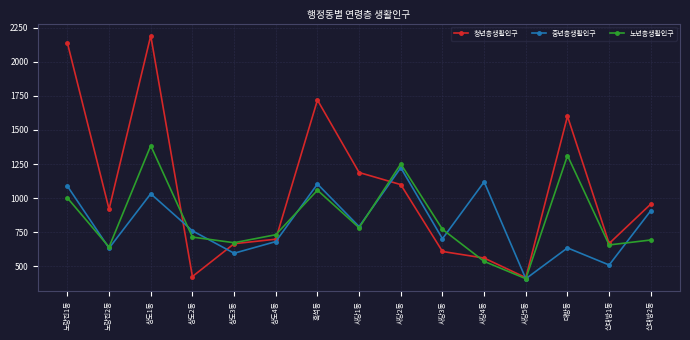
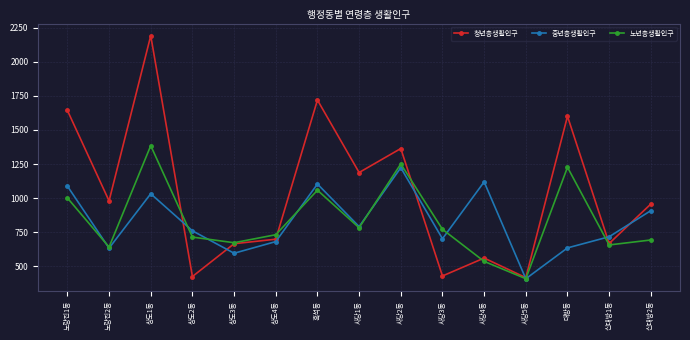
  {
    "청년층생활인구": {
-     "노량진1동": 2140,
-     "노량진2동": 920,
+     "노량진1동": 1640,
+     "노량진2동": 980,
      "상도1동": 2190,
      "상도2동": 420,
      "흑석동": 1720,
      "사당1동": 1190,
-     "사당2동": 1100,
-     "사당3동": 610,
+     "사당2동": 1360,
+     "사당3동": 430,
      "사당4동": 560,
      "대방동": 1600,
      "신대방2동": 960
    },
    "중년층생활인구": {
      "노량진1동": 1090,
      "상도1동": 1030,
      "상도2동": 760,
      "상도3동": 600,
      "흑석동": 1100,
      "사당2동": 1220,
      "사당3동": 700,
      "사당4동": 1120,
      "대방동": 630,
-     "신대방1동": 510,
+     "신대방1동": 720,
      "신대방2동": 910
    },
    "노년층생활인구": {
      "노량진1동": 1000,
      "상도1동": 1380,
      "상도2동": 710,
      "상도4동": 730,
      "흑석동": 1060,
      "사당2동": 1250,
      "사당3동": 770,
      "사당4동": 540,
-     "대방동": 1310,
+     "대방동": 1230,
      "신대방2동": 690
    }
  }
